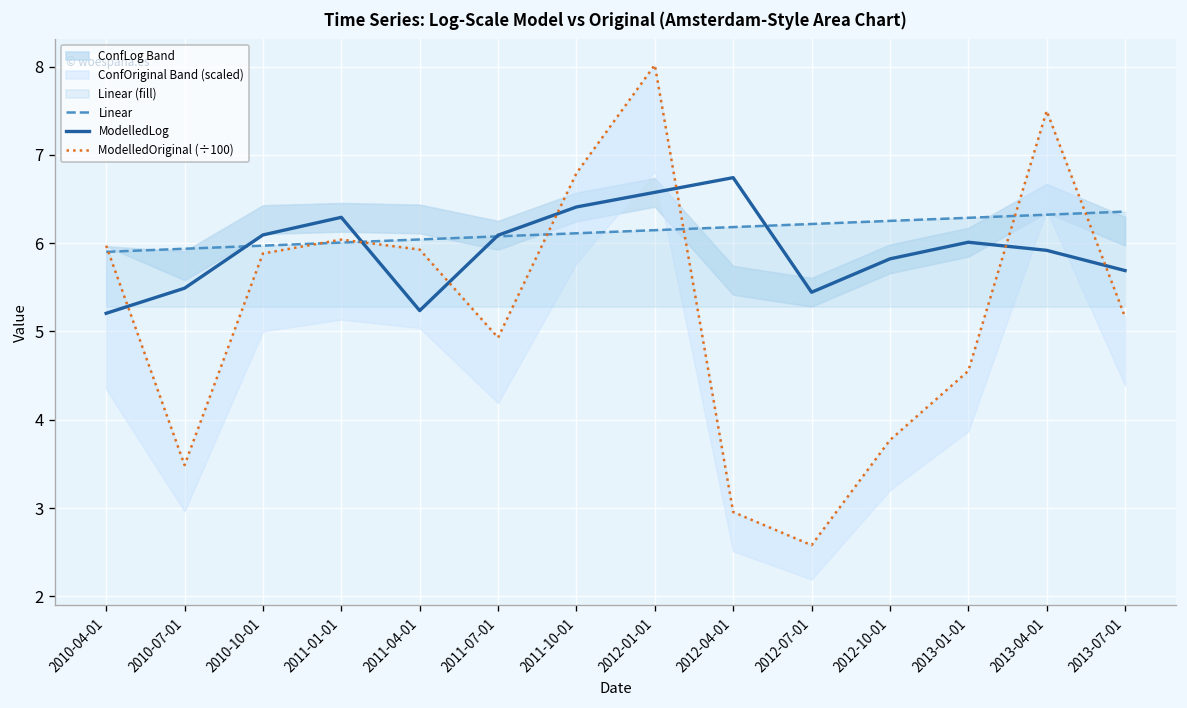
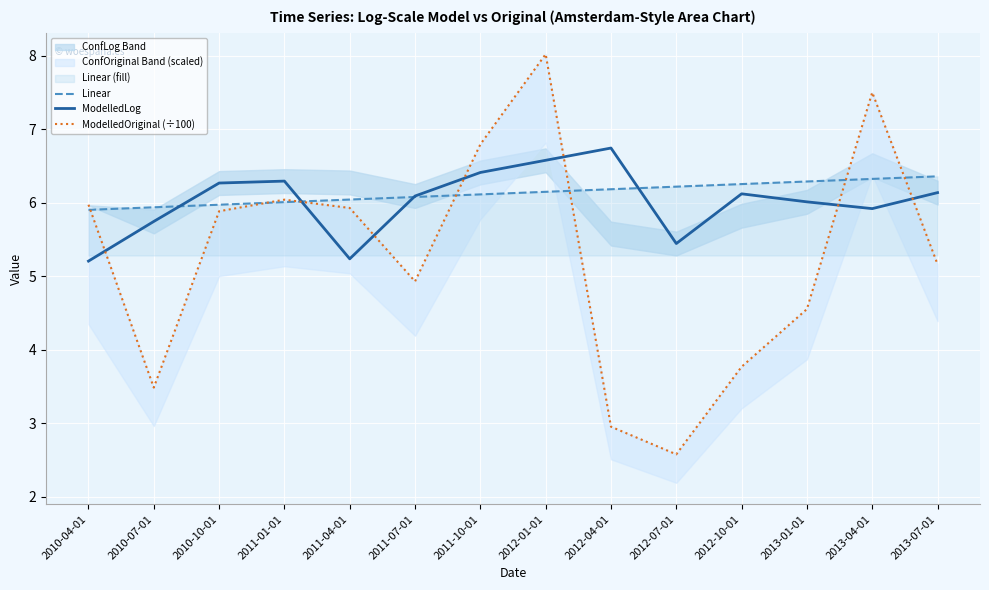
  {
    "ModelledLog": {
      "2010-04-01": 5.2,
-     "2010-07-01": 5.5,
-     "2010-10-01": 6.1,
+     "2010-07-01": 5.7,
+     "2010-10-01": 6.3,
      "2011-01-01": 6.3,
      "2011-04-01": 5.2,
      "2011-10-01": 6.4,
      "2012-01-01": 6.6,
      "2012-04-01": 6.7,
      "2012-07-01": 5.4,
-     "2012-10-01": 5.8,
+     "2012-10-01": 6.1,
      "2013-01-01": 6.0,
      "2013-04-01": 5.9,
-     "2013-07-01": 5.7
+     "2013-07-01": 6.1
    }
  }
